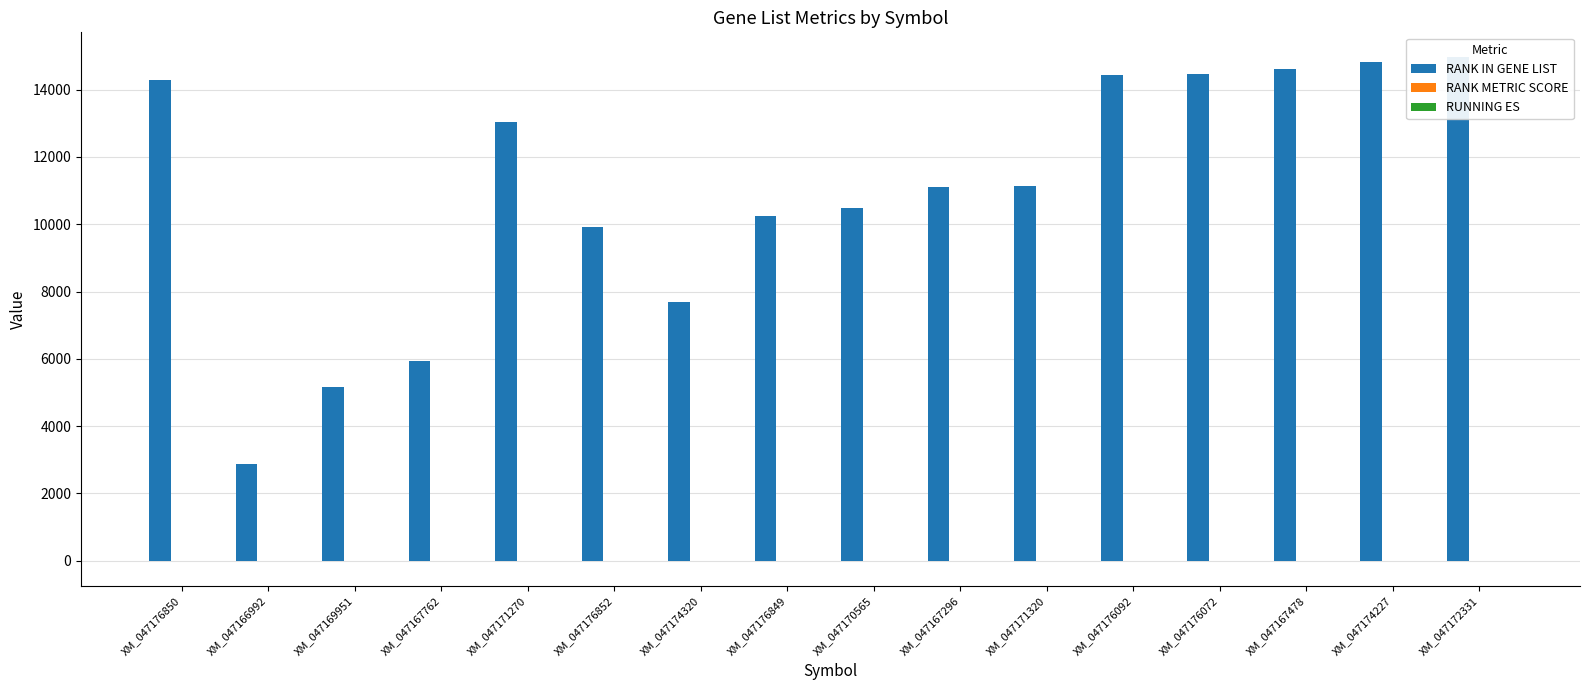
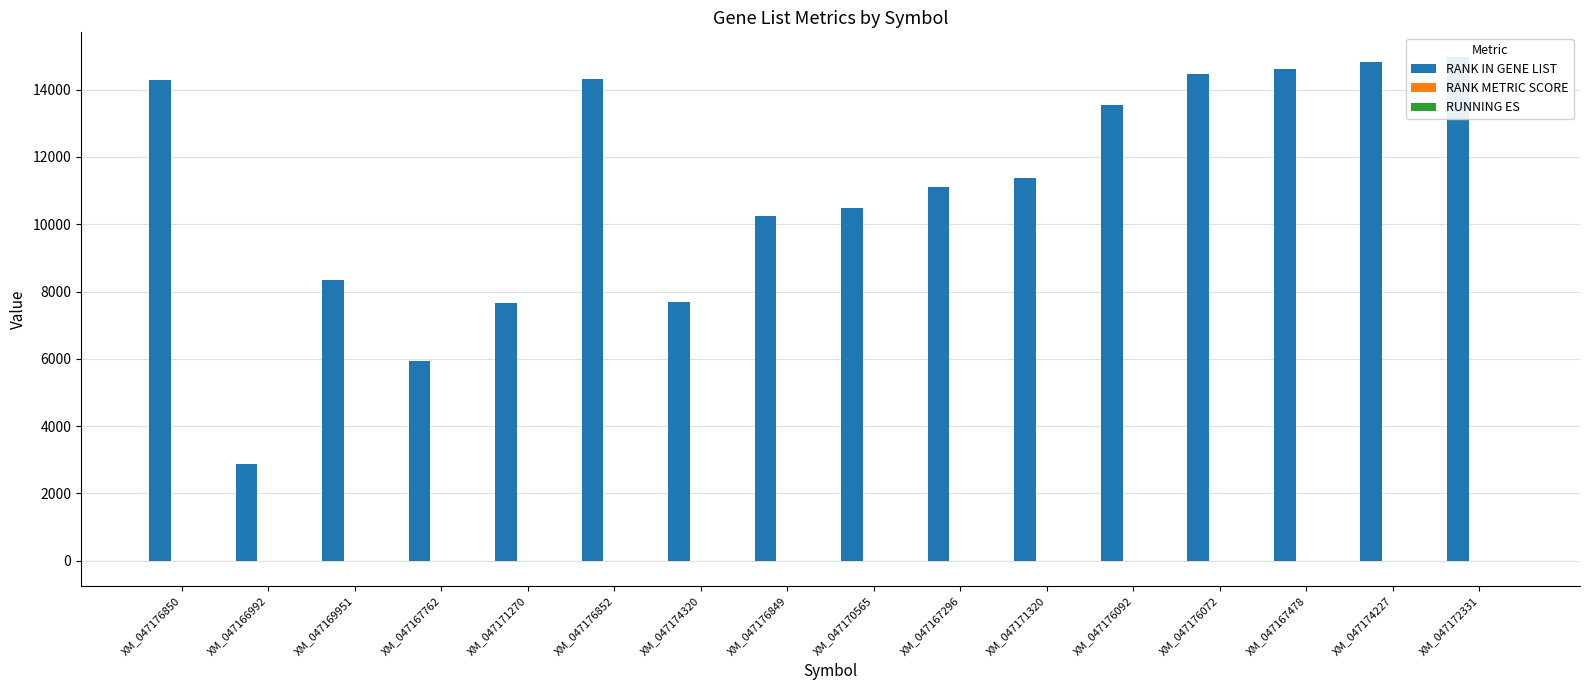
  {
    "RANK IN GENE LIST": {
      "XM_047176850": 14300,
      "XM_047166992": 2900,
-     "XM_047169951": 5200,
+     "XM_047169951": 8400,
      "XM_047167762": 5900,
-     "XM_047171270": 13100,
-     "XM_047176852": 9900,
+     "XM_047171270": 7600,
+     "XM_047176852": 14300,
      "XM_047174320": 7700,
      "XM_047176849": 10300,
      "XM_047170565": 10500,
      "XM_047167296": 11100,
-     "XM_047171320": 11100,
-     "XM_047176092": 14400,
+     "XM_047171320": 11400,
+     "XM_047176092": 13600,
      "XM_047176072": 14500,
      "XM_047167478": 14600,
      "XM_047174227": 14800
    },
    "RANK METRIC SCORE": {
      "XM_047171270": 0
    }
  }
